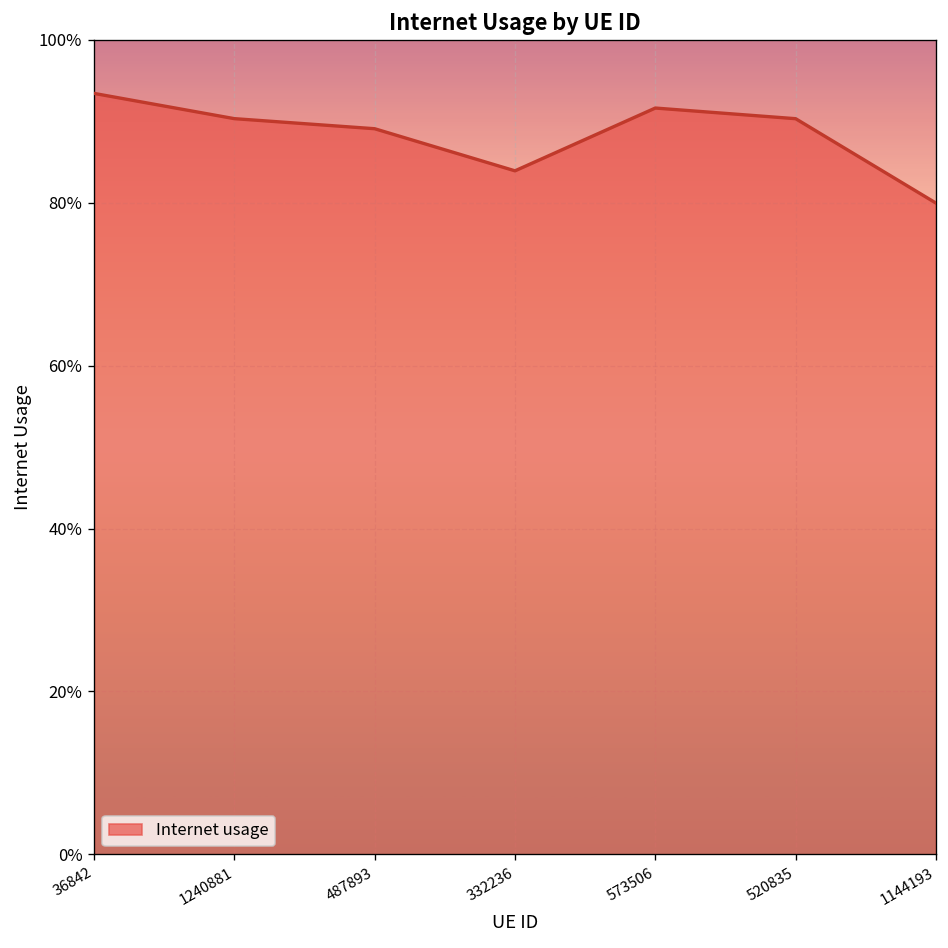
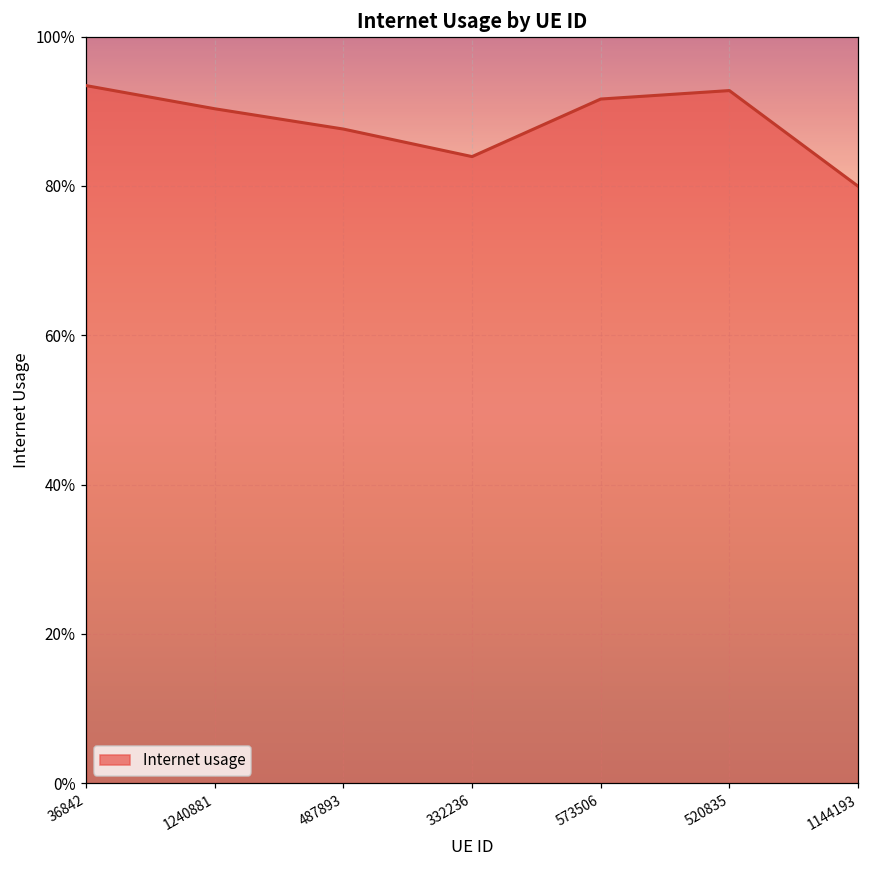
  {
    "36842": "93%",
    "1240881": "90%",
-   "487893": "89%",
+   "487893": "88%",
    "332236": "84%",
    "573506": "92%",
-   "520835": "90%",
+   "520835": "93%",
    "1144193": "80%"
  }
